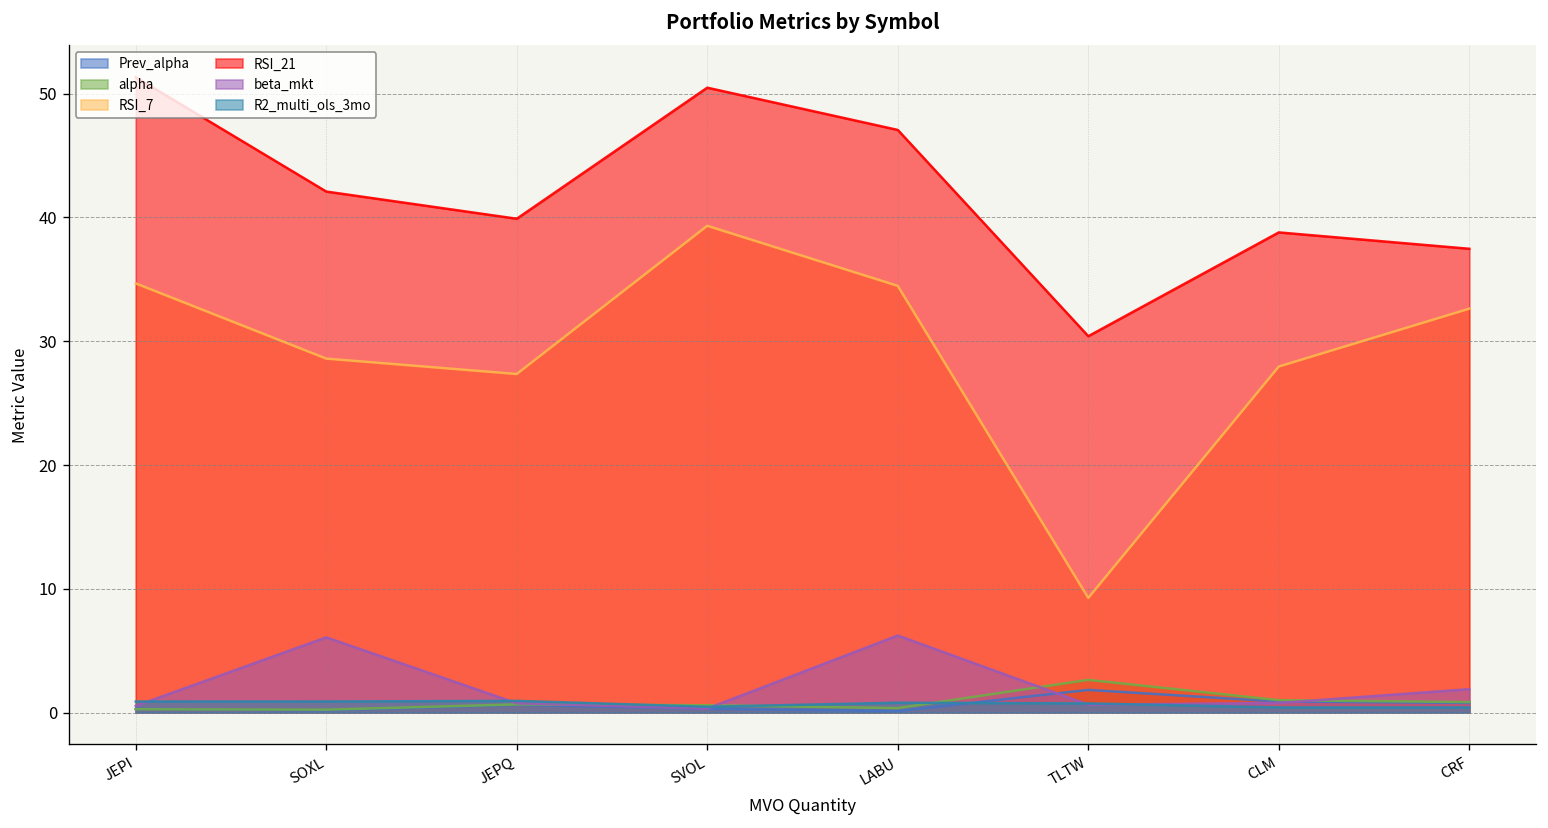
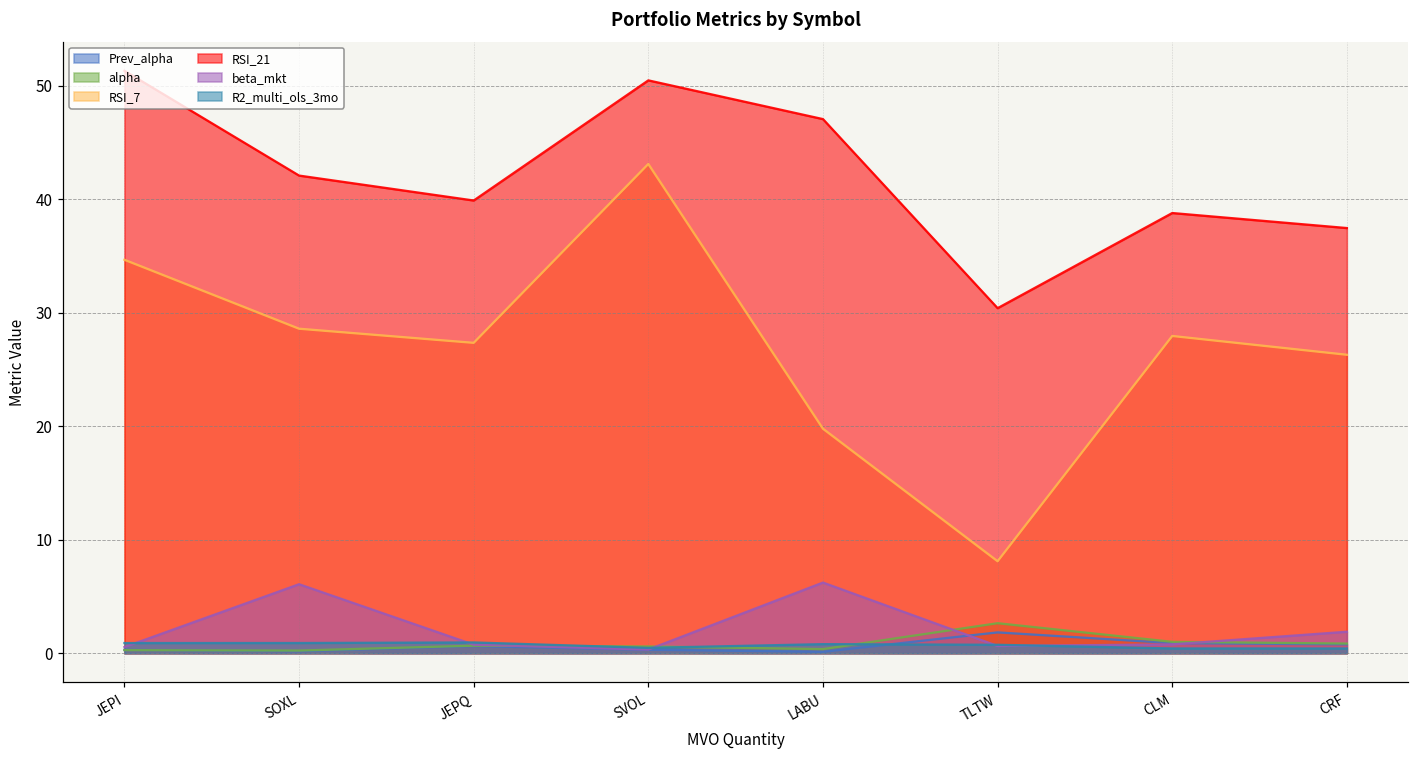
  {
    "alpha": {
      "TLTW": 2.6
    },
    "RSI_7": {
      "JEPI": 34.7,
      "SOXL": 28.6,
      "JEPQ": 27.4,
-     "SVOL": 39.3,
-     "LABU": 34.5,
-     "TLTW": 9.3,
+     "SVOL": 43.1,
+     "LABU": 19.8,
+     "TLTW": 8.1,
      "CLM": 28.0,
-     "CRF": 32.6
+     "CRF": 26.3
    },
    "RSI_21": {
      "SOXL": 42.1,
      "JEPQ": 39.9,
      "SVOL": 50.5,
      "LABU": 47.1,
      "TLTW": 30.4,
      "CLM": 38.8,
      "CRF": 37.5
    },
    "beta_mkt": {
      "SOXL": 6.1,
      "LABU": 6.2,
      "CRF": 1.9
    }
  }
